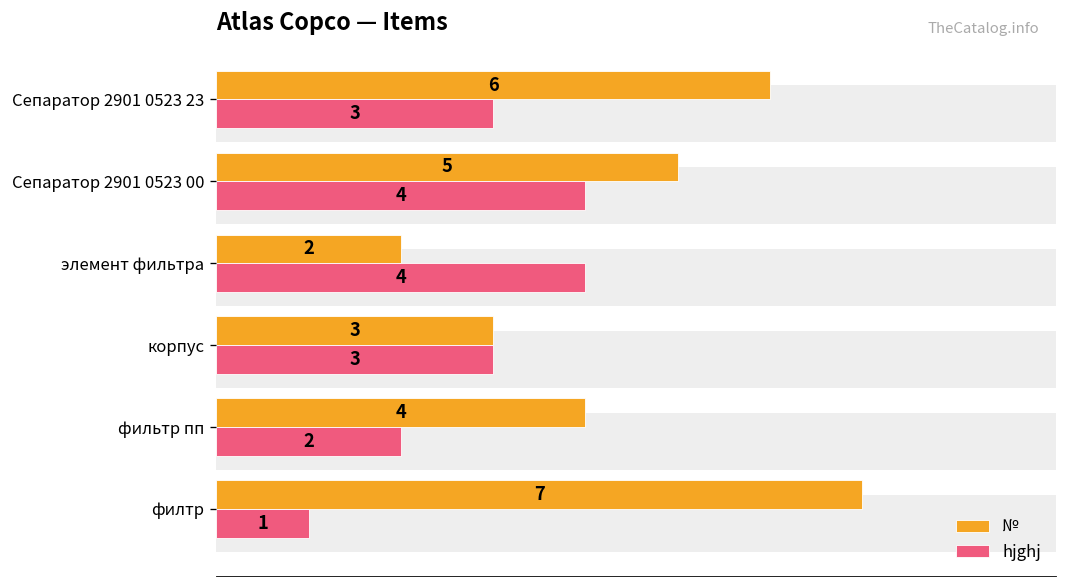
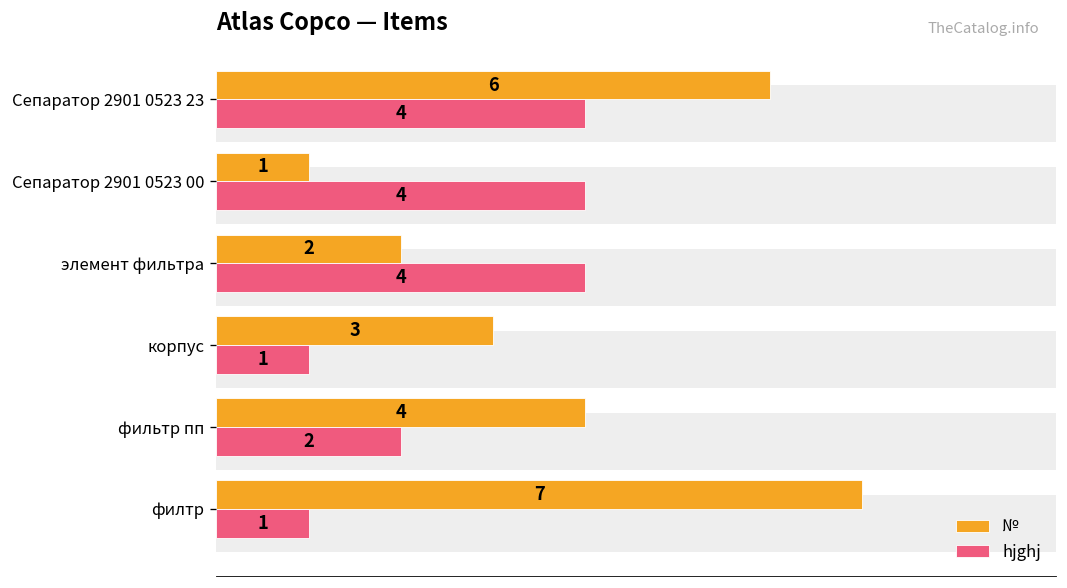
  {
    "№": {
      "Сепаратор 2901 0523 23": 6,
-     "Сепаратор 2901 0523 00": 5,
+     "Сепаратор 2901 0523 00": 1,
      "элемент фильтра": 2,
      "корпус": 3,
      "фильтр пп": 4,
      "филтр": 7
    },
    "hjghj": {
-     "Сепаратор 2901 0523 23": 3,
+     "Сепаратор 2901 0523 23": 4,
      "Сепаратор 2901 0523 00": 4,
      "элемент фильтра": 4,
-     "корпус": 3,
+     "корпус": 1,
      "фильтр пп": 2,
      "филтр": 1
    }
  }
